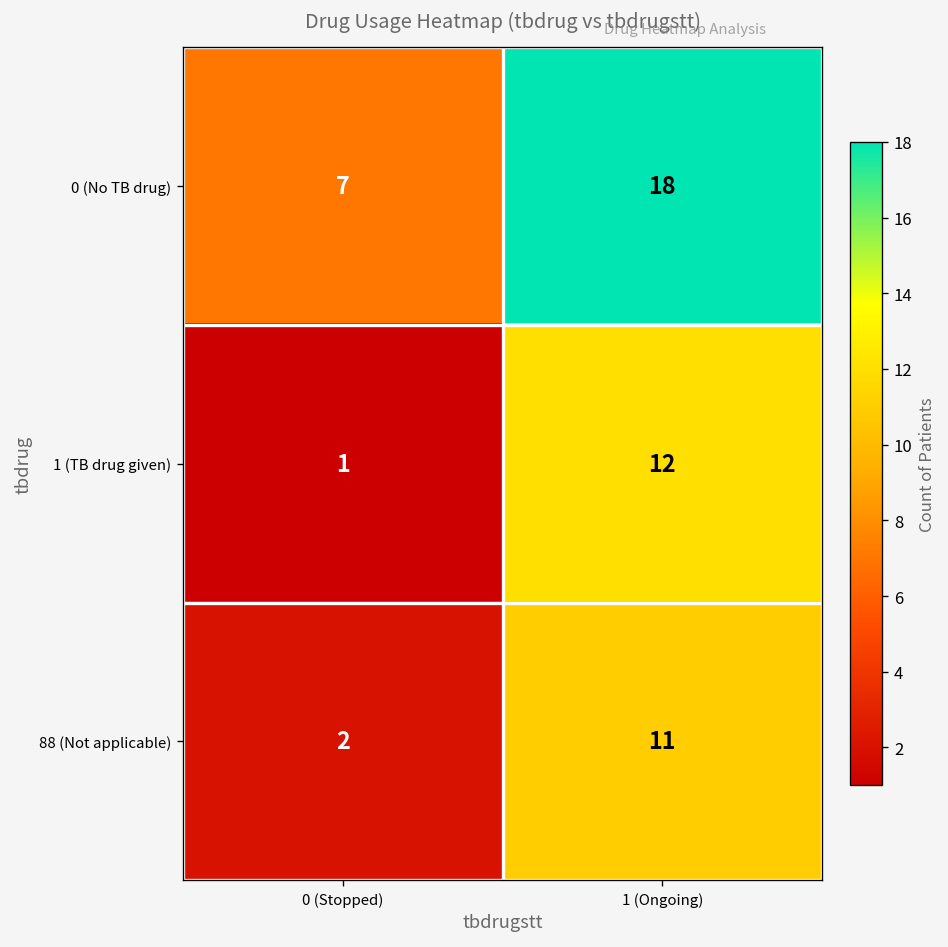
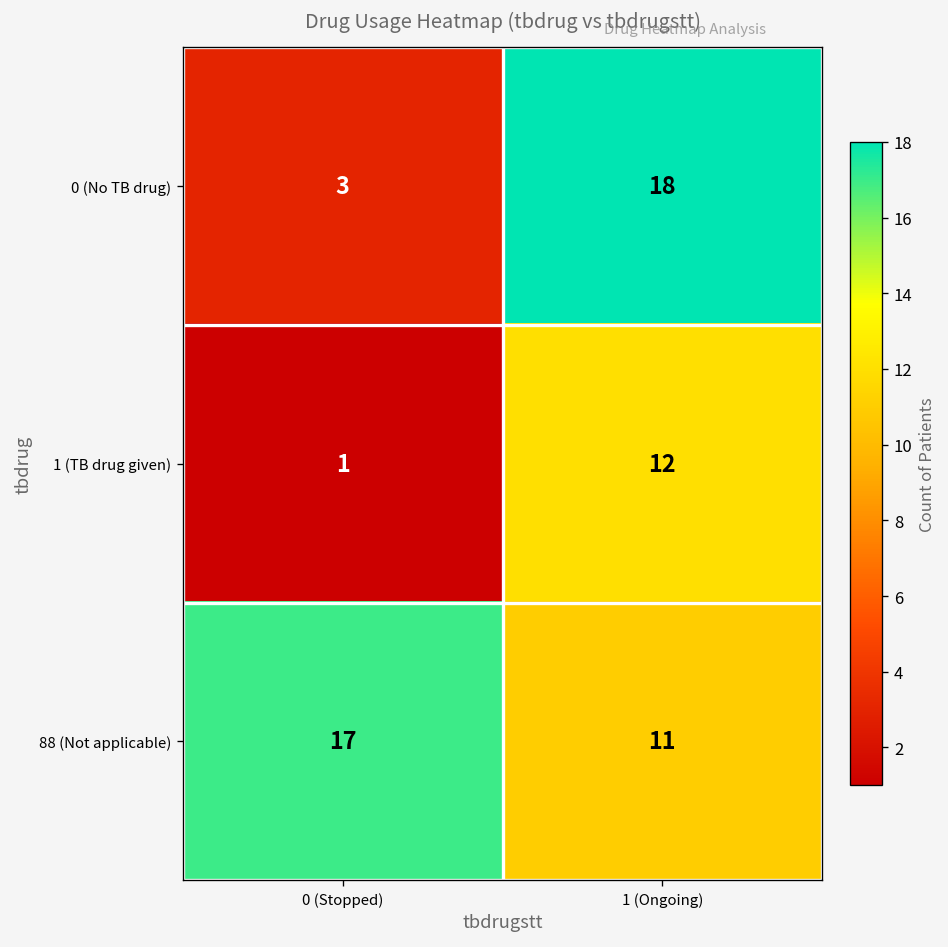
  {
    "0 (No TB drug)": {
-     "0 (Stopped)": 7,
+     "0 (Stopped)": 3,
      "1 (Ongoing)": 18
    },
    "1 (TB drug given)": {
      "0 (Stopped)": 1,
      "1 (Ongoing)": 12
    },
    "88 (Not applicable)": {
-     "0 (Stopped)": 2,
+     "0 (Stopped)": 17,
      "1 (Ongoing)": 11
    }
  }
